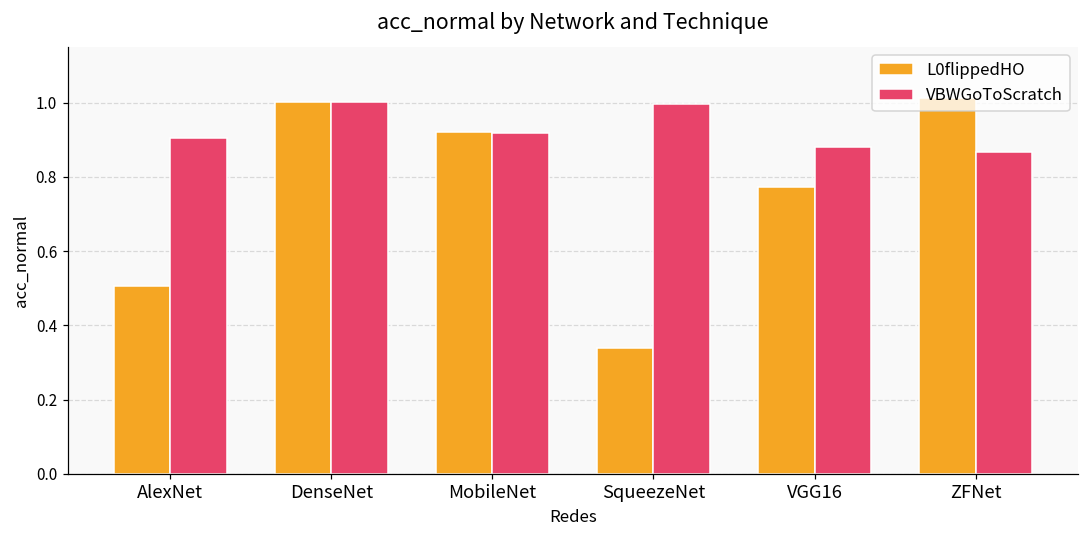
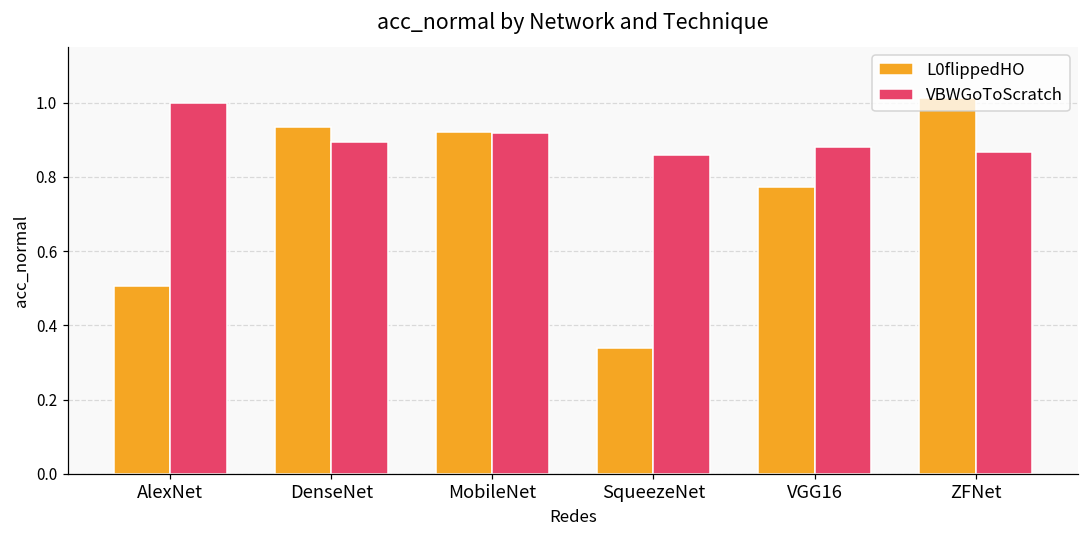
  {
    "L0flippedHO": {
      "AlexNet": 0.51,
-     "DenseNet": 1.00,
+     "DenseNet": 0.93,
      "MobileNet": 0.92,
      "SqueezeNet": 0.34,
      "VGG16": 0.77
    },
    "VBWGoToScratch": {
-     "AlexNet": 0.90,
-     "DenseNet": 1.00,
+     "AlexNet": 1.00,
+     "DenseNet": 0.89,
      "MobileNet": 0.92,
-     "SqueezeNet": 1.00,
+     "SqueezeNet": 0.86,
      "VGG16": 0.88,
      "ZFNet": 0.87
    }
  }
